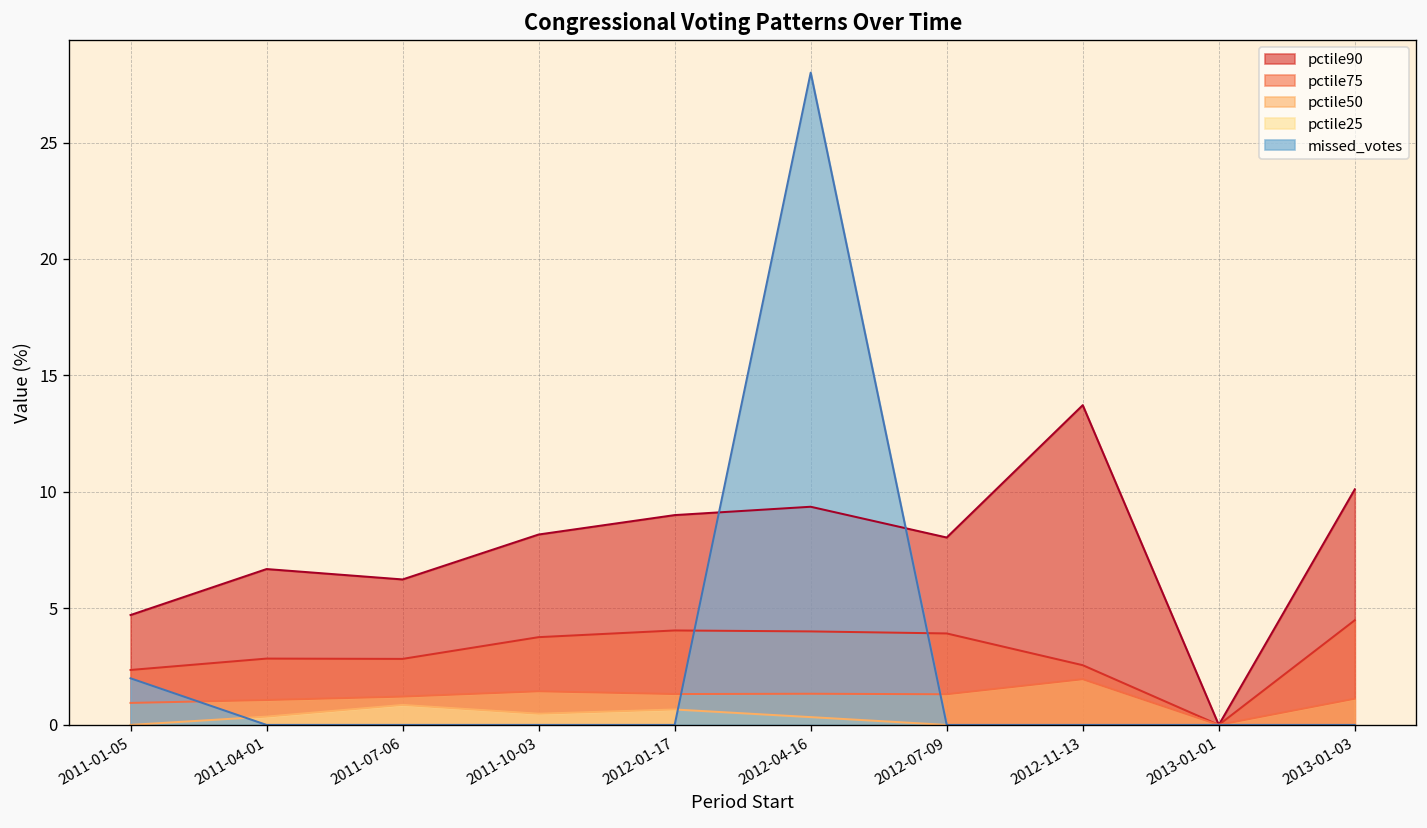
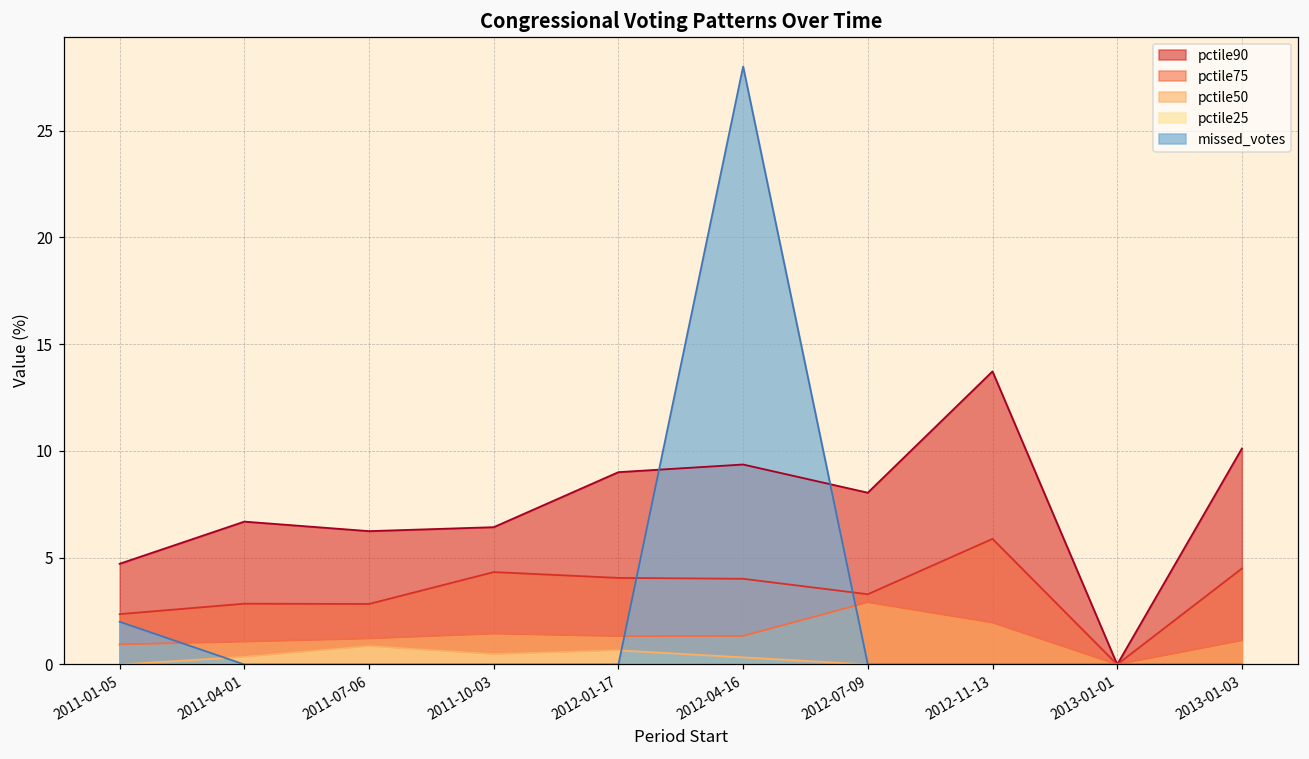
  {
    "pctile90": {
      "2011-01-05": 4.7,
      "2011-04-01": 6.7,
      "2011-07-06": 6.2,
-     "2011-10-03": 8.2,
+     "2011-10-03": 6.4,
      "2012-01-17": 9.0,
      "2012-04-16": 9.4,
      "2012-07-09": 8.0,
      "2012-11-13": 13.7,
      "2013-01-03": 10.1
    },
    "pctile75": {
      "2011-01-05": 2.4,
      "2011-04-01": 2.8,
      "2011-07-06": 2.8,
-     "2011-10-03": 3.8,
+     "2011-10-03": 4.3,
      "2012-01-17": 4.1,
      "2012-04-16": 4.0,
-     "2012-07-09": 3.9,
-     "2012-11-13": 2.6,
+     "2012-07-09": 3.3,
+     "2012-11-13": 5.9,
      "2013-01-03": 4.5
    },
    "pctile50": {
      "2011-01-05": 0.9,
      "2011-04-01": 1.1,
      "2011-07-06": 1.2,
      "2011-10-03": 1.4,
      "2012-01-17": 1.3,
      "2012-04-16": 1.3,
-     "2012-07-09": 1.3,
+     "2012-07-09": 2.9,
      "2012-11-13": 2.0,
      "2013-01-03": 1.1
    },
    "pctile25": {
      "2011-01-05": 0.0,
      "2011-04-01": 0.4,
      "2011-07-06": 0.9,
      "2011-10-03": 0.5,
      "2012-01-17": 0.7,
      "2012-04-16": 0.3
    },
    "missed_votes": {
      "2011-01-05": 2.0,
      "2011-04-01": 0.0,
      "2011-07-06": 0.0,
      "2011-10-03": 0.0,
      "2012-01-17": 0.0,
      "2012-04-16": 28.0
    }
  }
